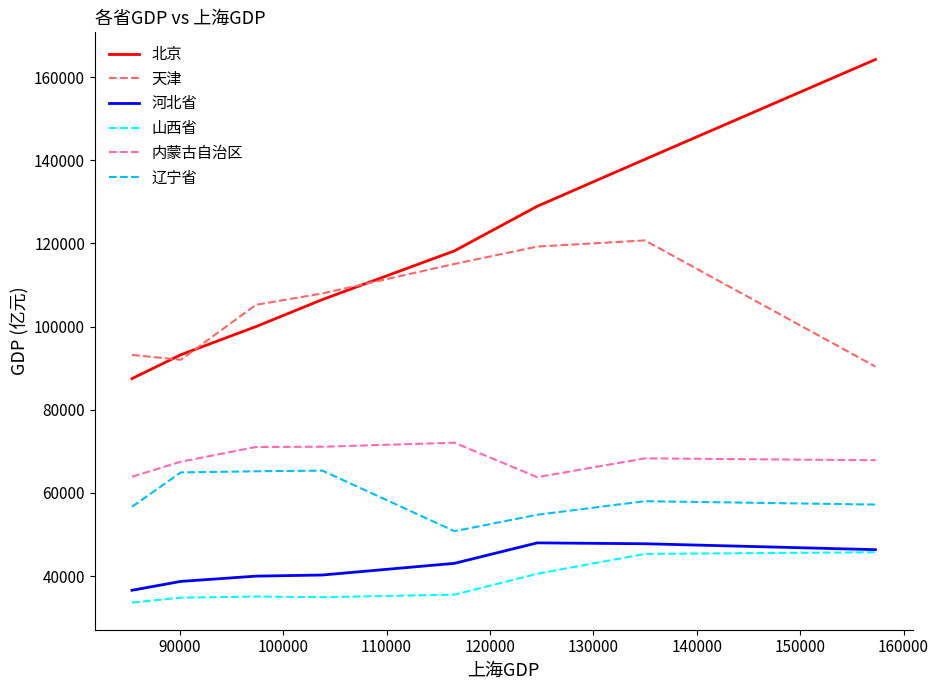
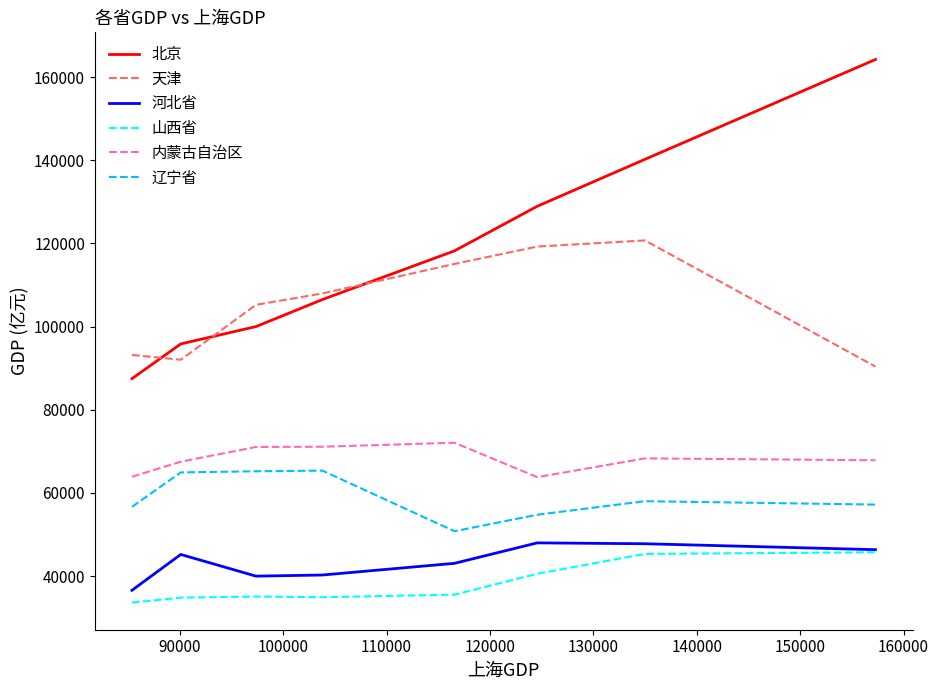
  {
    "北京": {
-     "90000": 93000
+     "90000": 96000
    },
    "天津": {
      "90000": 92000
    },
    "河北省": {
-     "90000": 39000
+     "90000": 45000
    },
    "山西省": {
      "90000": 35000
    },
    "内蒙古自治区": {
      "90000": 67000
    },
    "辽宁省": {
      "90000": 65000
    }
  }
